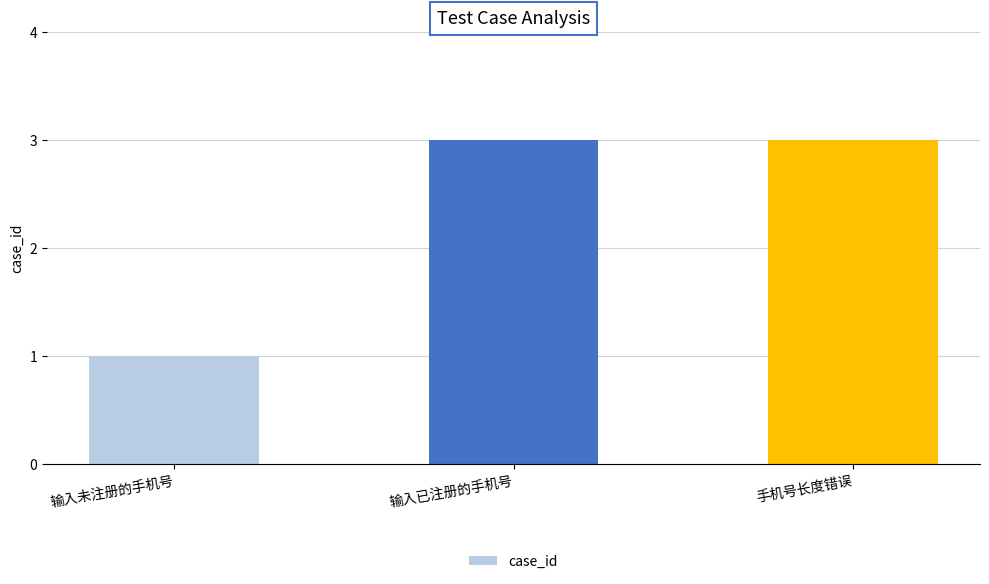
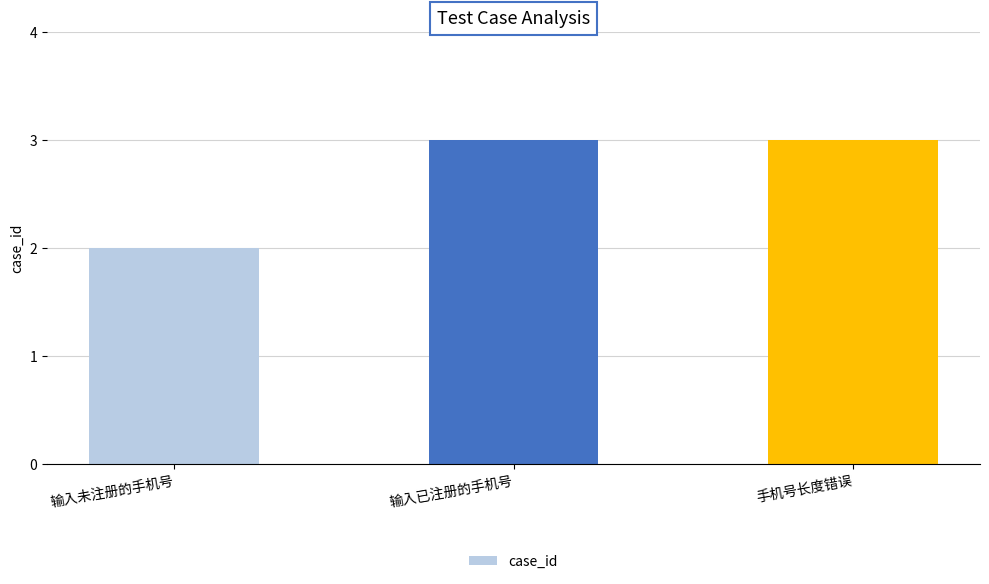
  {
-   "输入未注册的手机号": 1,
+   "输入未注册的手机号": 2,
    "输入已注册的手机号": 3,
    "手机号长度错误": 3
  }
